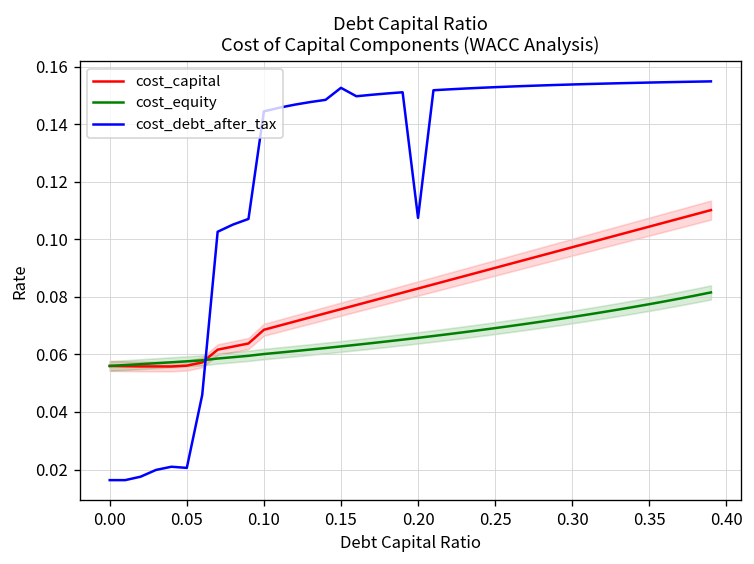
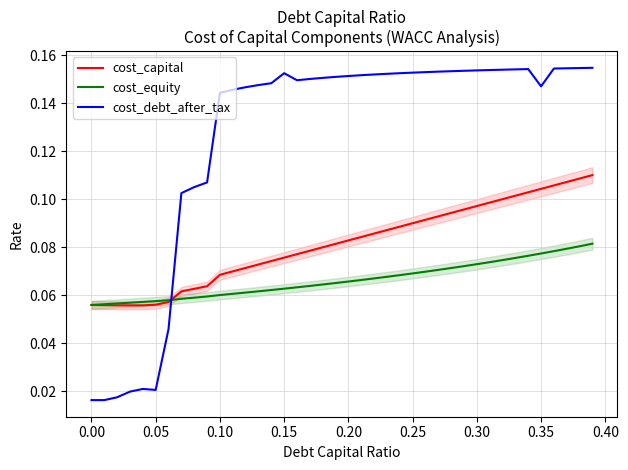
  {
    "cost_debt_after_tax": {
      "0.00": 0.016,
      "0.05": 0.021,
      "0.15": 0.153,
-     "0.20": 0.107,
+     "0.20": 0.151,
      "0.25": 0.153,
      "0.30": 0.154,
-     "0.35": 0.154
+     "0.35": 0.147
    }
  }
